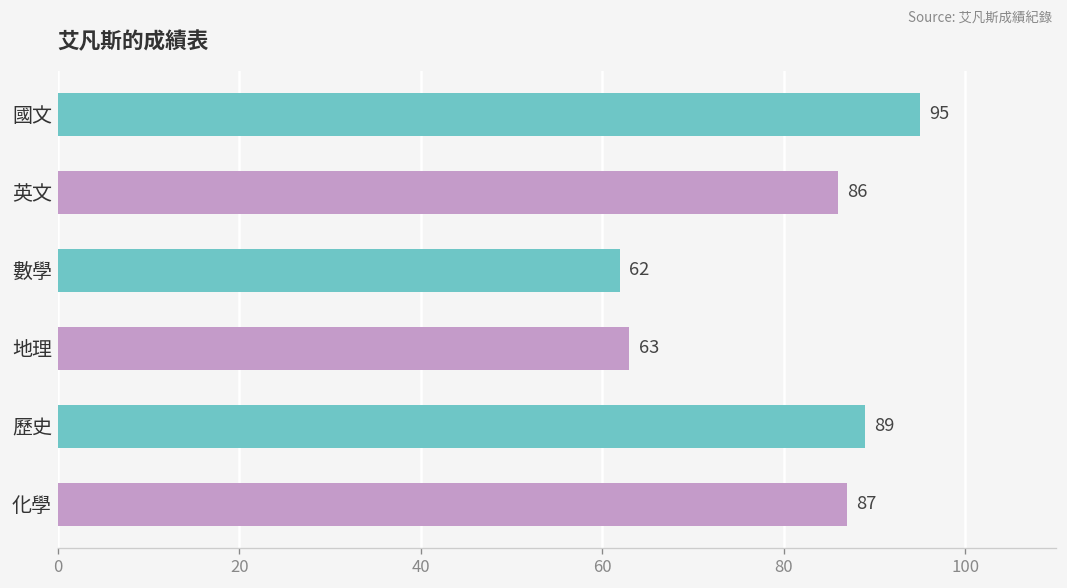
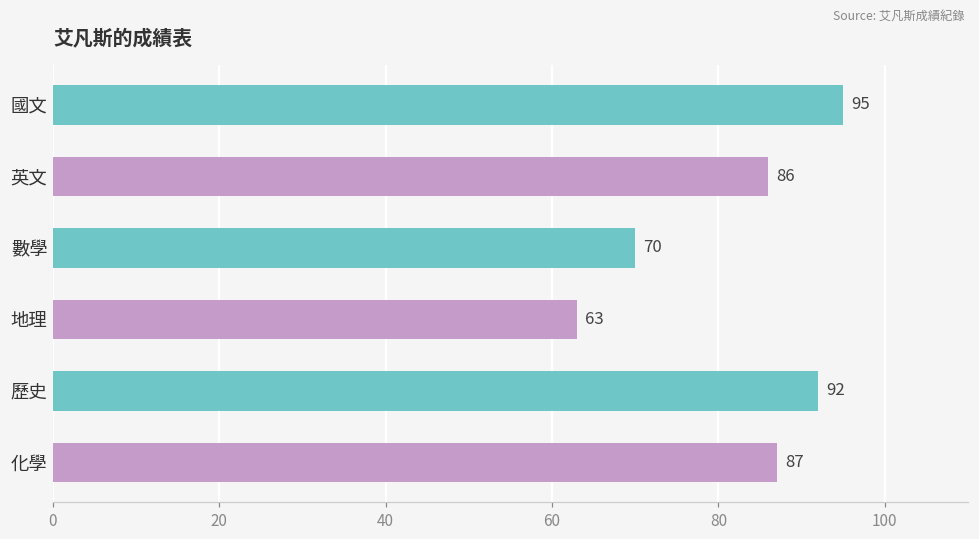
  {
    "國文": 95,
    "英文": 86,
-   "數學": 62,
+   "數學": 70,
    "地理": 63,
-   "歷史": 89,
+   "歷史": 92,
    "化學": 87
  }
